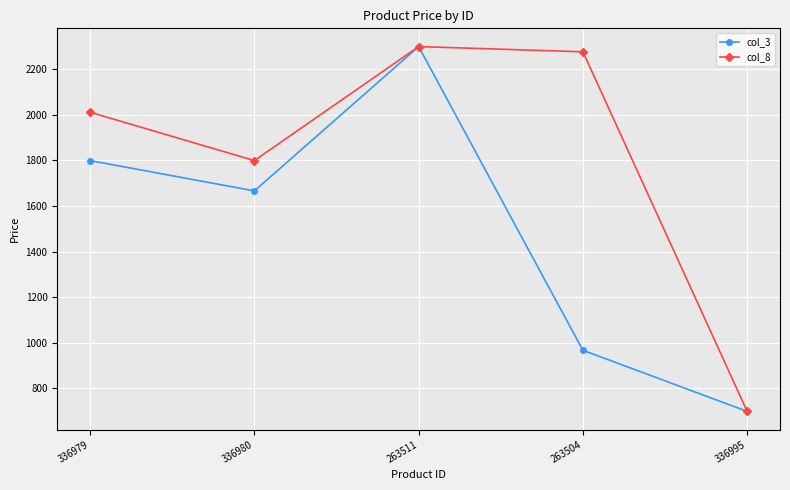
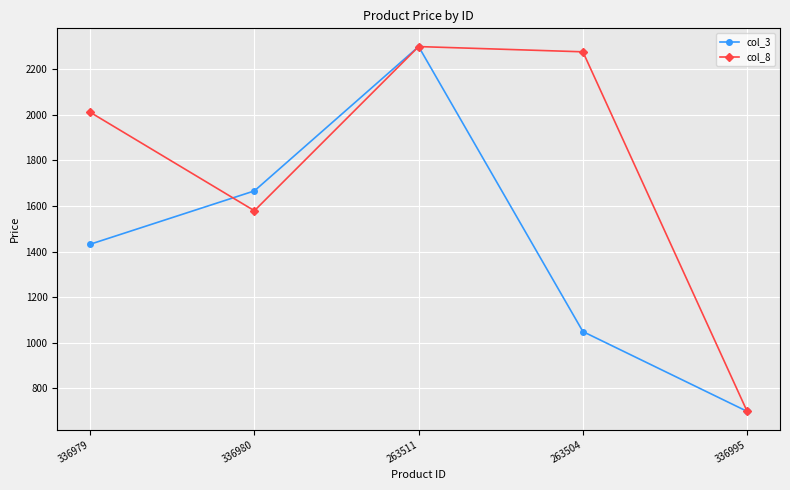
  {
    "col_3": {
-     "336979": 1800,
+     "336979": 1430,
      "336980": 1670,
-     "263504": 970
+     "263504": 1050
    },
    "col_8": {
      "336979": 2010,
-     "336980": 1800,
+     "336980": 1580,
      "263504": 2280
    }
  }
